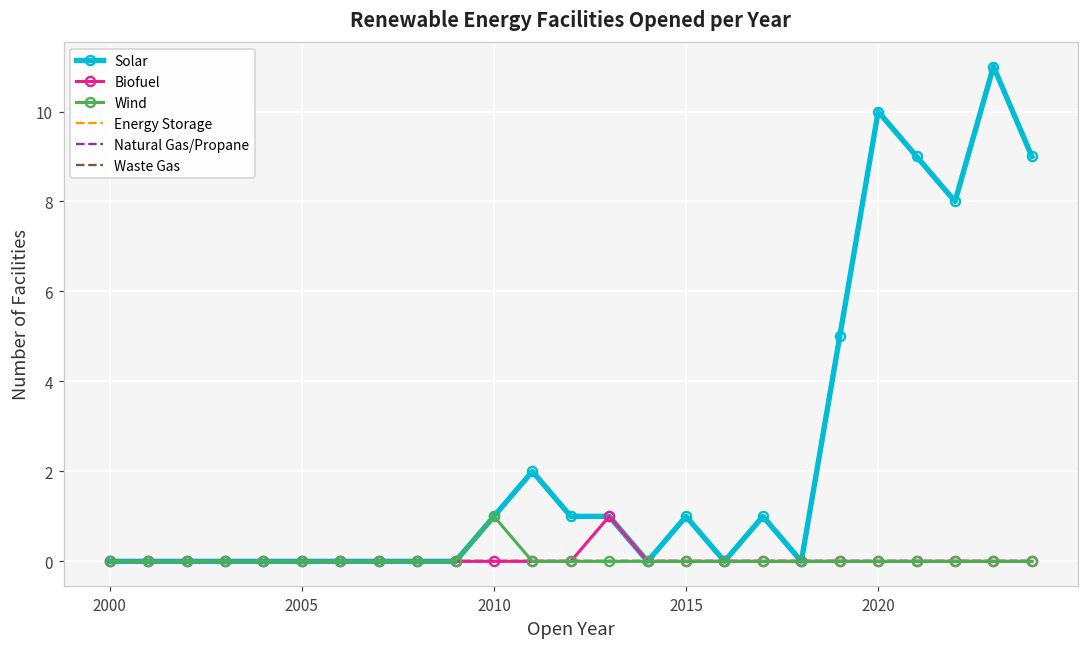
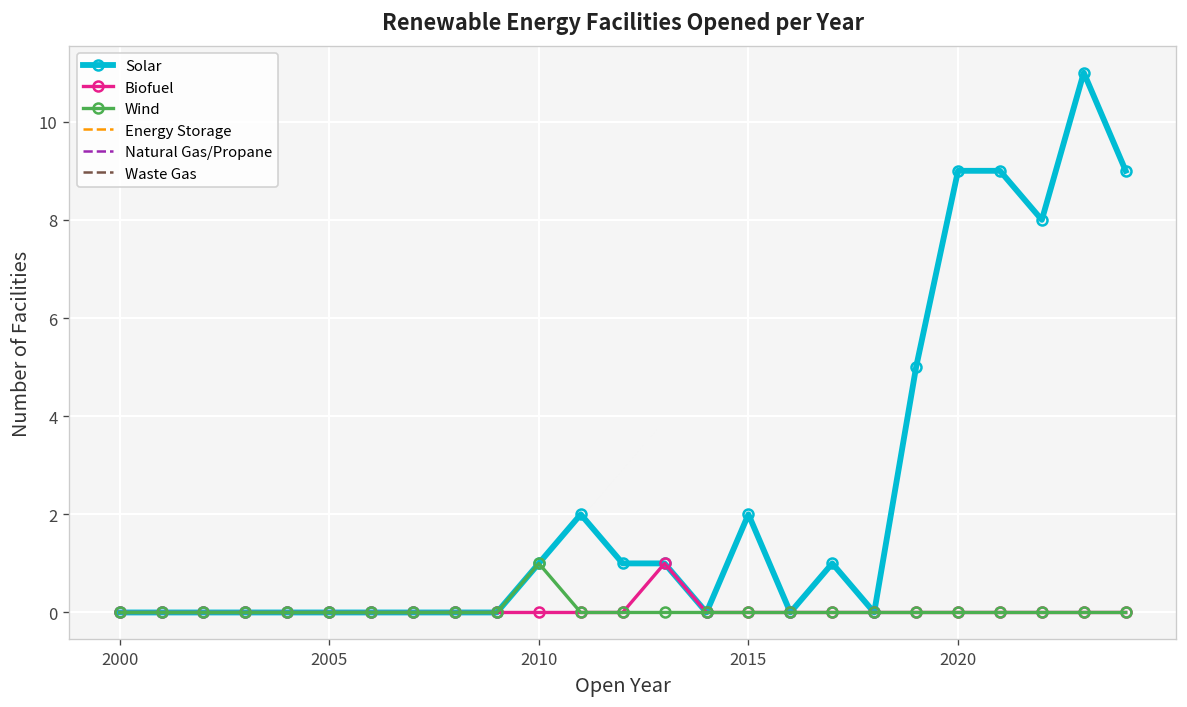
  {
    "Solar": {
-     "2015": 1,
-     "2020": 10
+     "2015": 2,
+     "2020": 9
    }
  }
